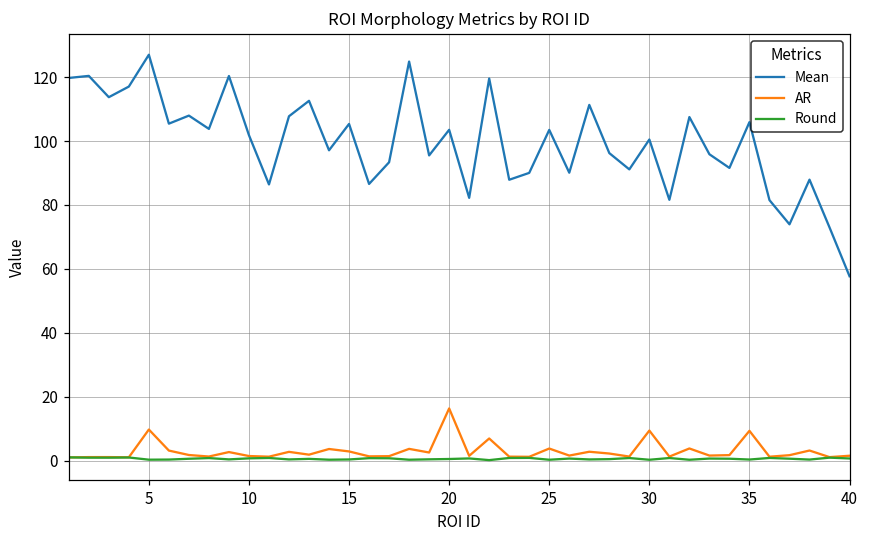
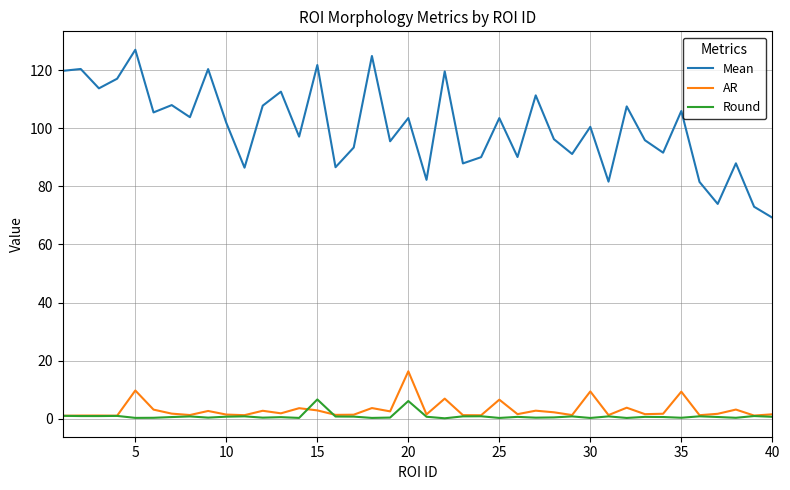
  {
    "Mean": {
      "5": 127,
      "10": 102,
-     "15": 105,
+     "15": 122,
      "20": 104,
      "25": 104,
      "30": 100,
      "35": 106,
-     "40": 58
+     "40": 69
    },
    "AR": {
      "5": 10,
      "15": 3,
      "20": 16,
-     "25": 4,
+     "25": 7,
      "30": 9,
      "35": 9
    },
    "Round": {
      "5": 0,
-     "15": 0,
-     "20": 0,
+     "15": 7,
+     "20": 6,
      "25": 0,
      "30": 0,
      "35": 0
    }
  }
